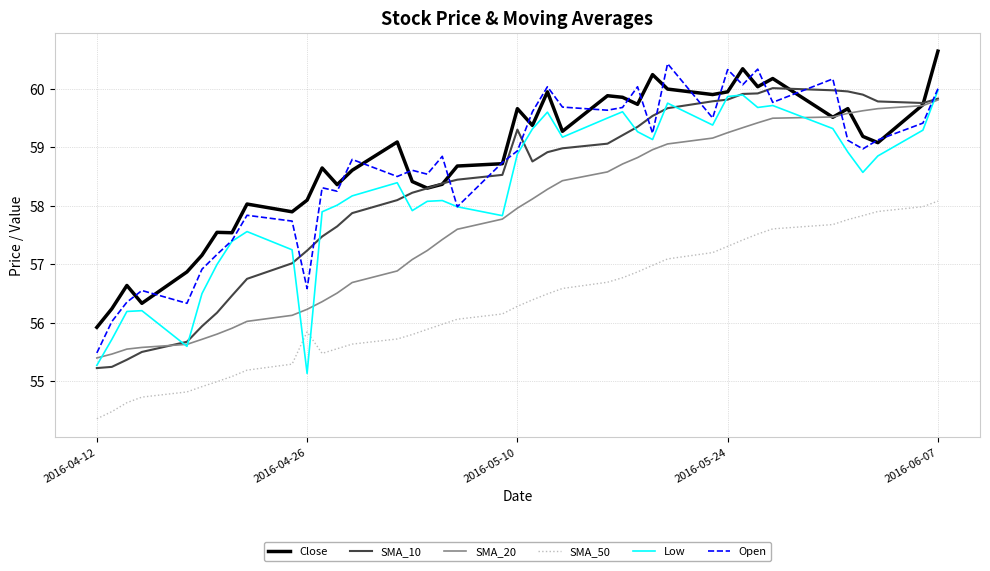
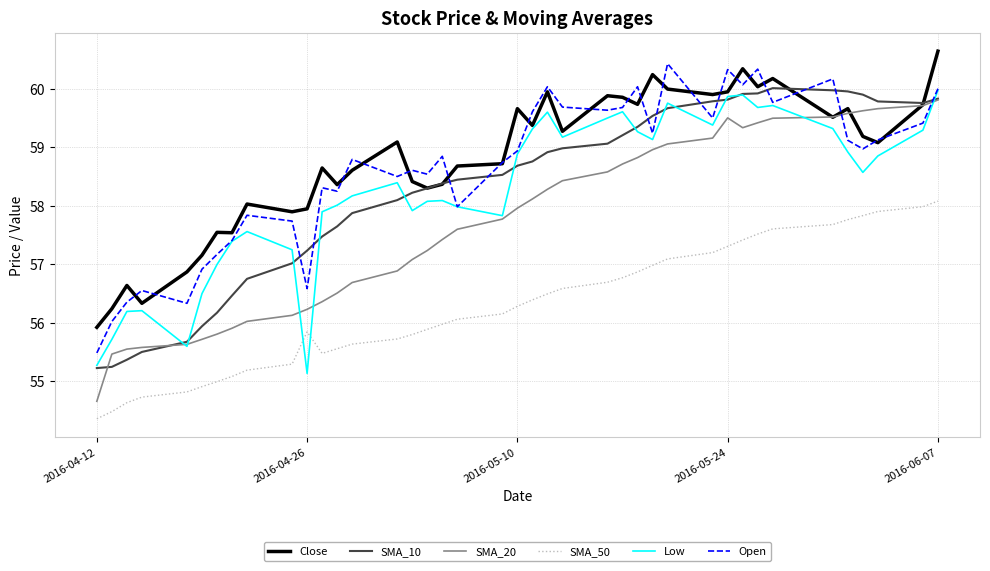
  {
    "Close": {
      "2016-04-12": 55.9,
-     "2016-04-26": 58.1,
+     "2016-04-26": 57.9,
      "2016-05-10": 59.7,
      "2016-05-24": 59.9,
      "2016-06-07": 60.6
    },
    "SMA_10": {
      "2016-04-12": 55.2,
      "2016-04-26": 57.2,
-     "2016-05-10": 59.3,
+     "2016-05-10": 58.7,
      "2016-05-24": 59.8
    },
    "SMA_20": {
-     "2016-04-12": 55.4,
+     "2016-04-12": 54.7,
      "2016-04-26": 56.2,
      "2016-05-10": 58.0,
-     "2016-05-24": 59.2
+     "2016-05-24": 59.5
    },
    "SMA_50": {
      "2016-04-12": 54.4,
      "2016-04-26": 55.8,
      "2016-05-10": 56.3,
      "2016-05-24": 57.3,
      "2016-06-07": 58.1
    },
    "Low": {
      "2016-04-12": 55.3,
      "2016-04-26": 55.1,
      "2016-05-10": 58.9,
      "2016-05-24": 59.9
    },
    "Open": {
      "2016-04-12": 55.5,
      "2016-04-26": 56.6,
      "2016-05-10": 58.9,
      "2016-05-24": 60.3
    }
  }
